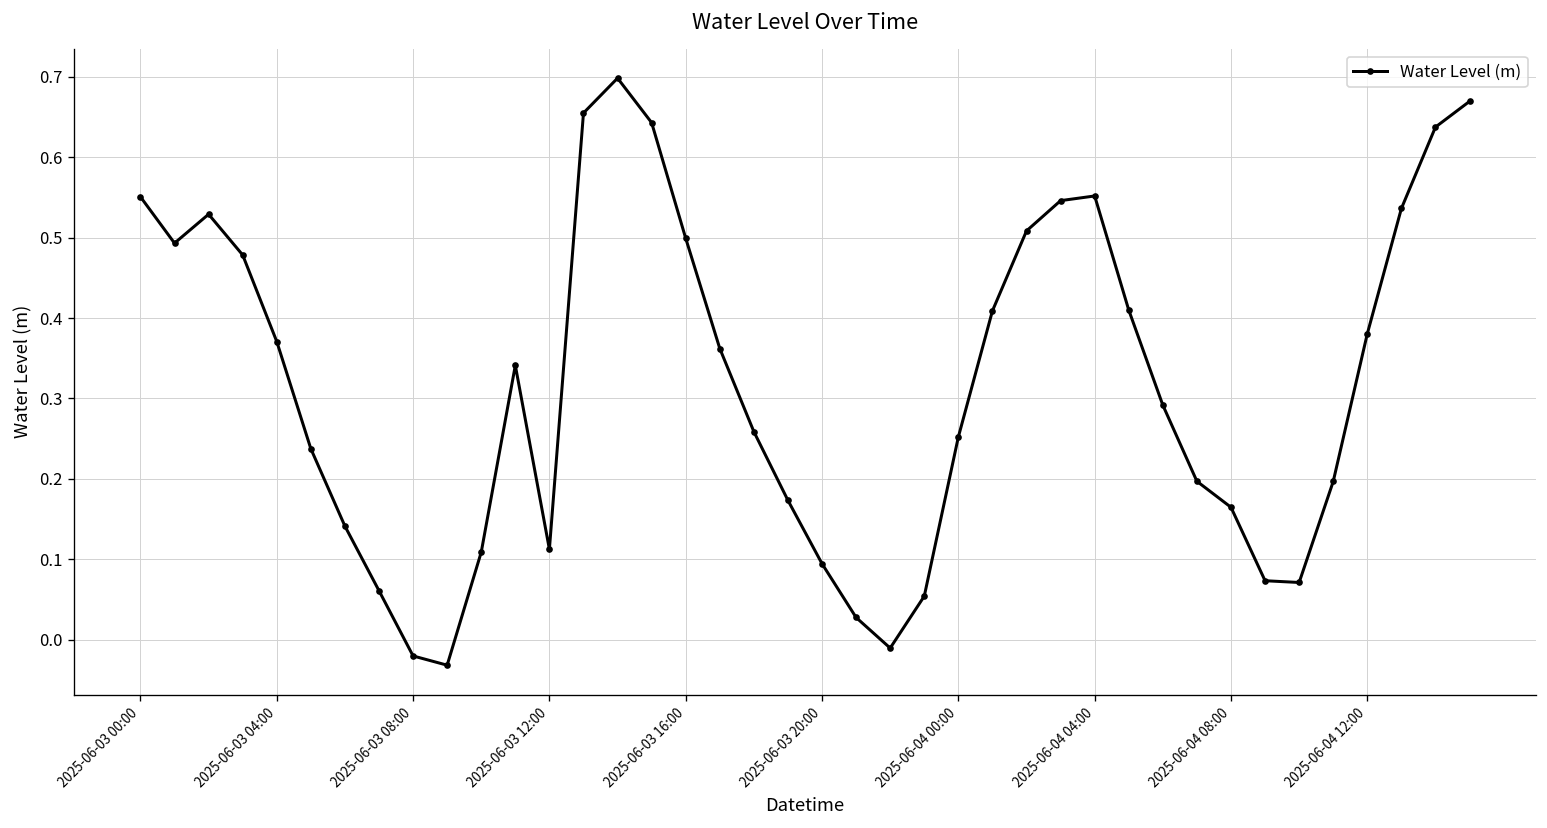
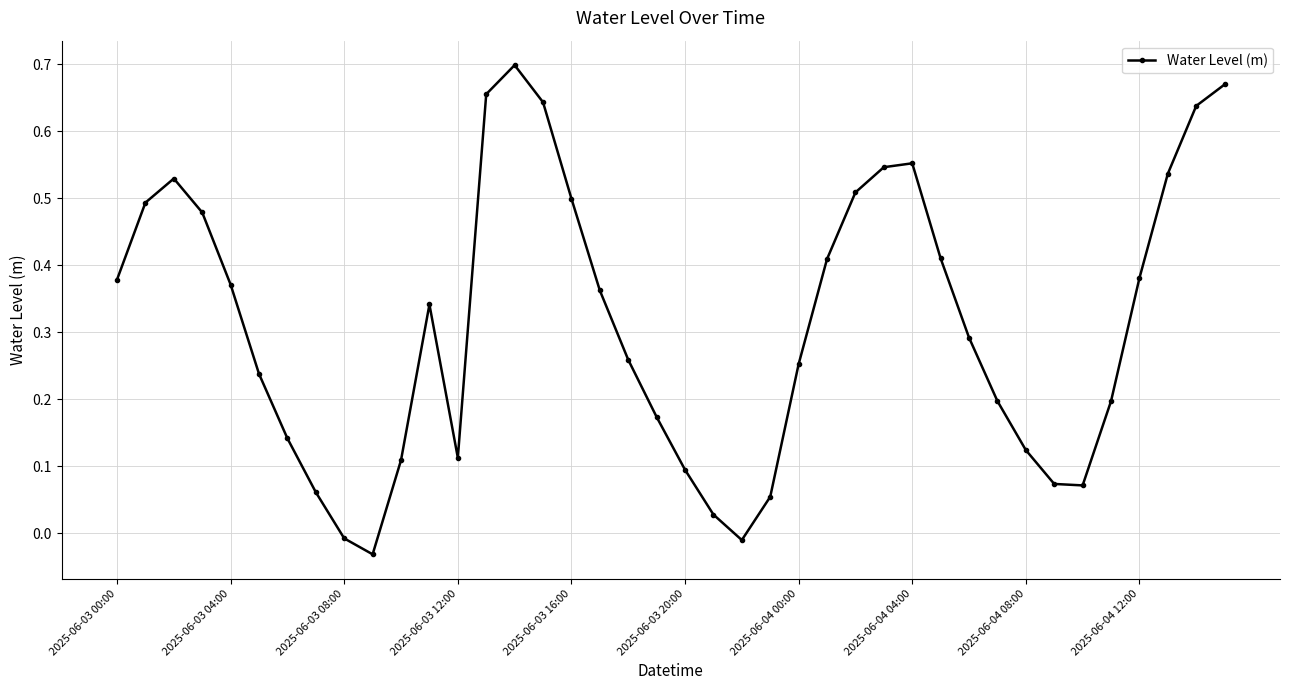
  {
-   "2025-06-03 00:00": 0.55,
+   "2025-06-03 00:00": 0.38,
    "2025-06-03 04:00": 0.37,
-   "2025-06-03 08:00": -0.02,
+   "2025-06-03 08:00": -0.01,
    "2025-06-03 12:00": 0.11,
    "2025-06-03 16:00": 0.50,
    "2025-06-03 20:00": 0.09,
    "2025-06-04 00:00": 0.25,
    "2025-06-04 04:00": 0.55,
-   "2025-06-04 08:00": 0.16,
+   "2025-06-04 08:00": 0.12,
    "2025-06-04 12:00": 0.38
  }
